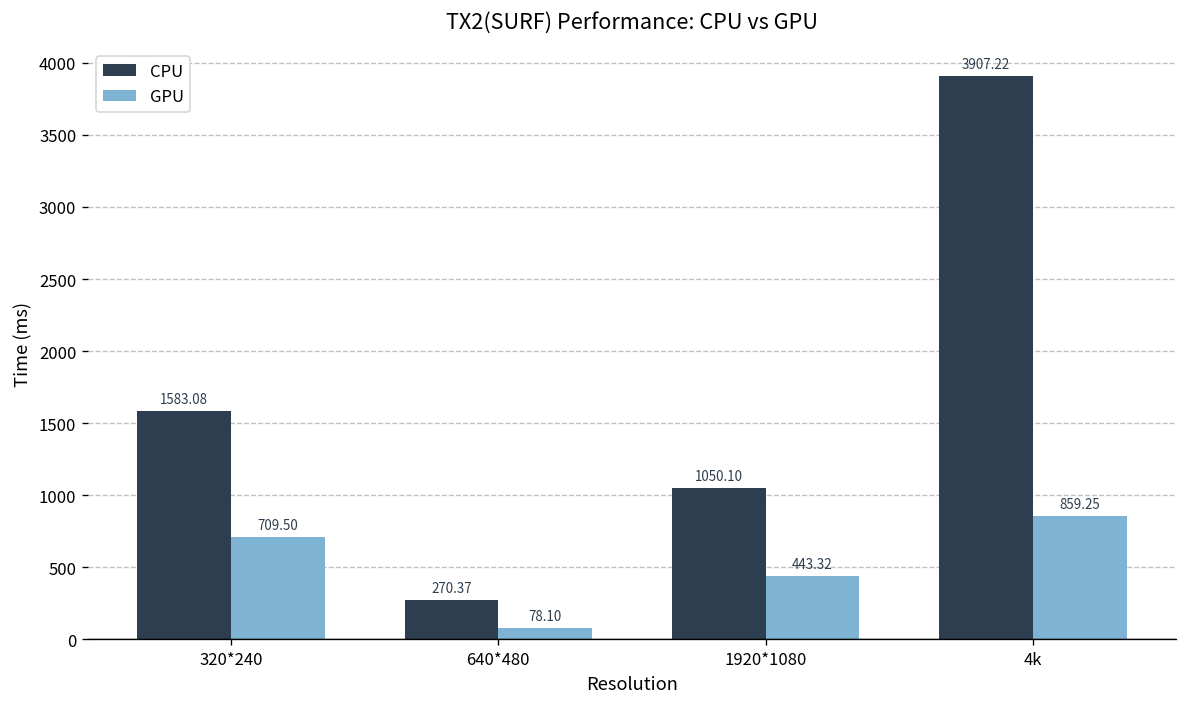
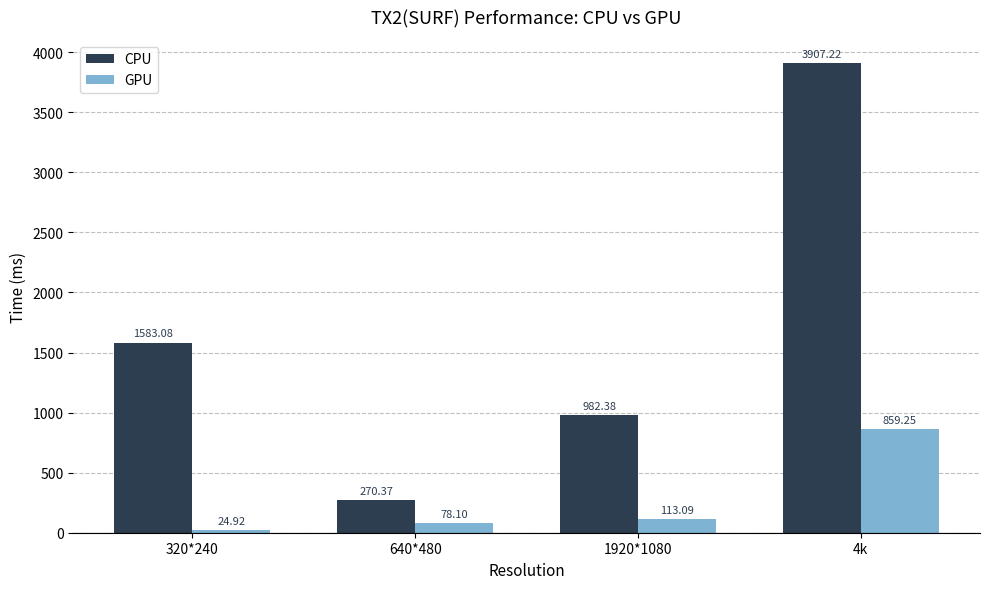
  {
    "CPU": {
      "320*240": 1583.08,
      "640*480": 270.37,
-     "1920*1080": 1050.10,
+     "1920*1080": 982.38,
      "4k": 3907.22
    },
    "GPU": {
-     "320*240": 709.50,
+     "320*240": 24.92,
      "640*480": 78.10,
-     "1920*1080": 443.32,
+     "1920*1080": 113.09,
      "4k": 859.25
    }
  }
